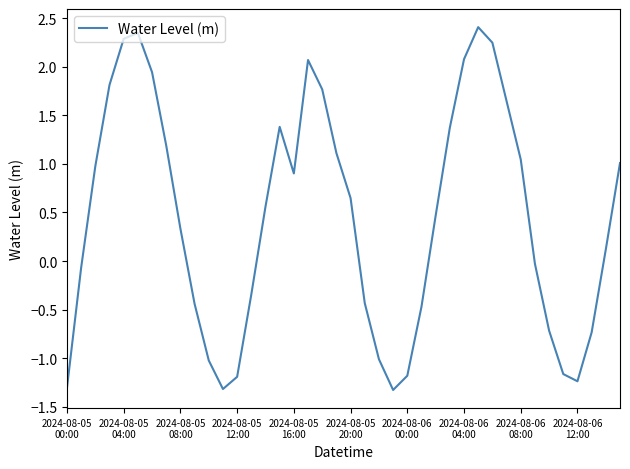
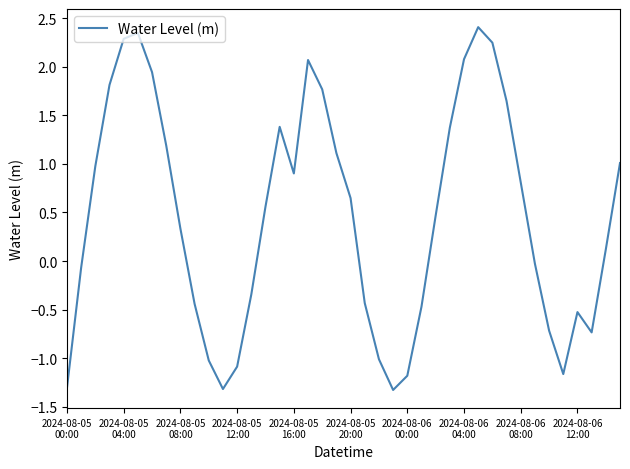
  {
    "2024-08-05 00:00": -1.3,
    "2024-08-05 08:00": 0.3,
-   "2024-08-05 12:00": -1.2,
+   "2024-08-05 12:00": -1.1,
    "2024-08-05 16:00": 0.9,
    "2024-08-05 20:00": 0.6,
    "2024-08-06 00:00": -1.2,
    "2024-08-06 04:00": 2.1,
-   "2024-08-06 08:00": 1.0,
-   "2024-08-06 12:00": -1.2
+   "2024-08-06 08:00": 0.8,
+   "2024-08-06 12:00": -0.5
  }
